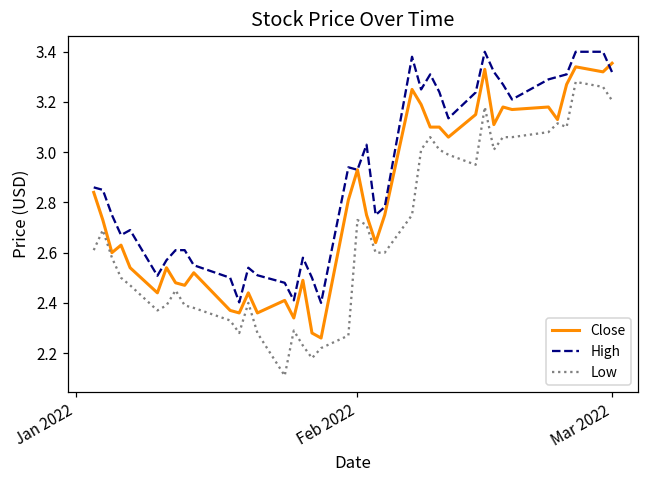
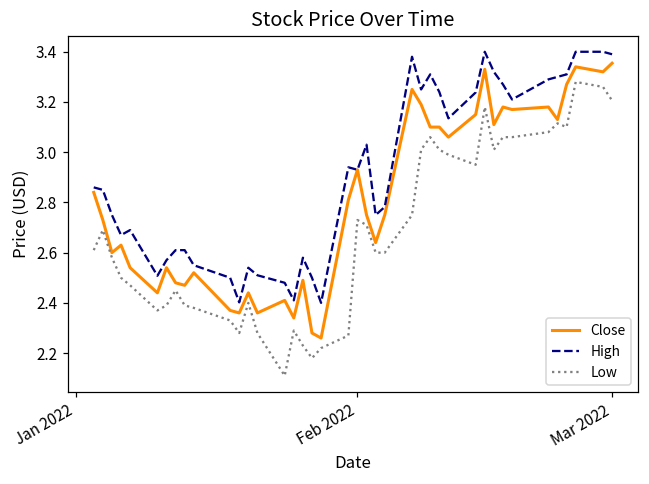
  {
    "Close": {
      "Mar 2022": 3.35
    },
    "High": {
-     "Mar 2022": 3.32
+     "Mar 2022": 3.39
    },
    "Low": {
      "Feb 2022": 2.73,
      "Mar 2022": 3.21
    }
  }
